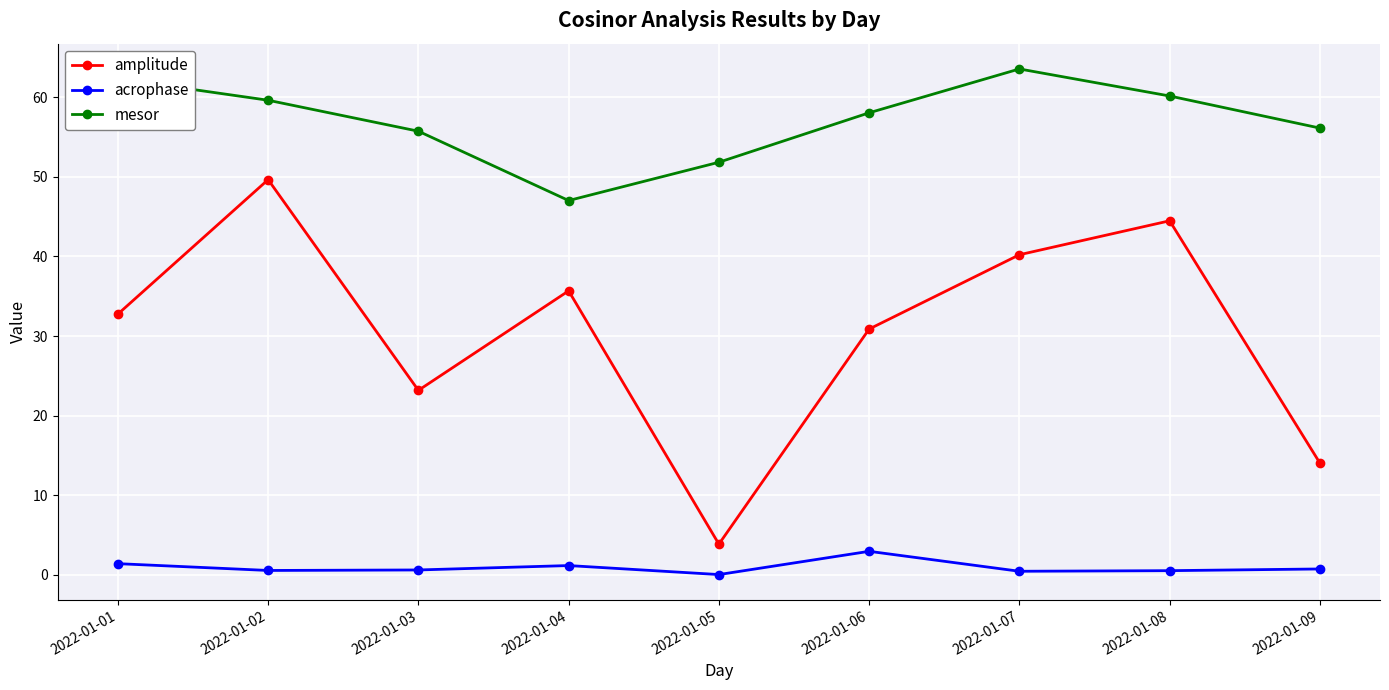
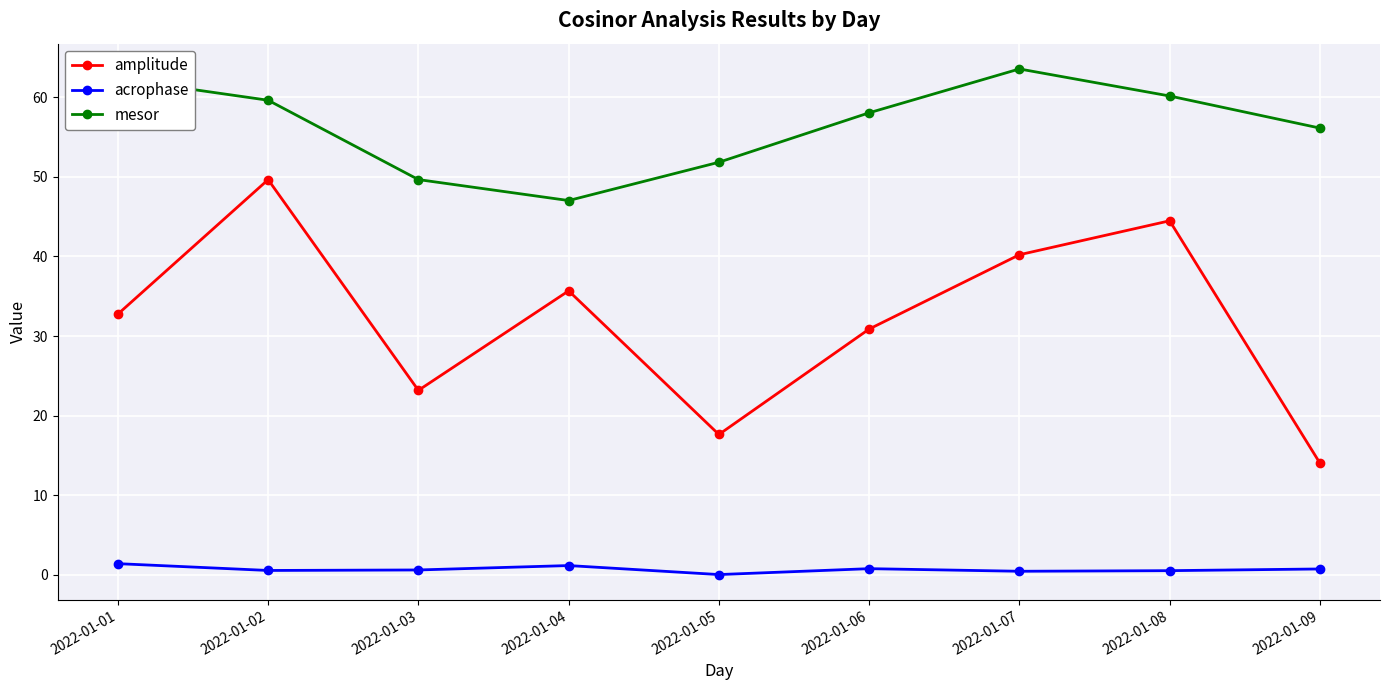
  {
    "amplitude": {
      "2022-01-01": 33,
      "2022-01-02": 50,
      "2022-01-03": 23,
      "2022-01-04": 36,
-     "2022-01-05": 4,
+     "2022-01-05": 18,
      "2022-01-06": 31,
      "2022-01-07": 40,
      "2022-01-08": 44,
      "2022-01-09": 14
    },
    "acrophase": {
      "2022-01-01": 1,
      "2022-01-02": 1,
      "2022-01-03": 1,
      "2022-01-04": 1,
      "2022-01-05": 0,
-     "2022-01-06": 3,
+     "2022-01-06": 1,
      "2022-01-07": 0,
      "2022-01-08": 1,
      "2022-01-09": 1
    },
    "mesor": {
      "2022-01-02": 60,
-     "2022-01-03": 56,
+     "2022-01-03": 50,
      "2022-01-04": 47,
      "2022-01-05": 52,
      "2022-01-06": 58,
      "2022-01-07": 64,
      "2022-01-08": 60,
      "2022-01-09": 56
    }
  }
